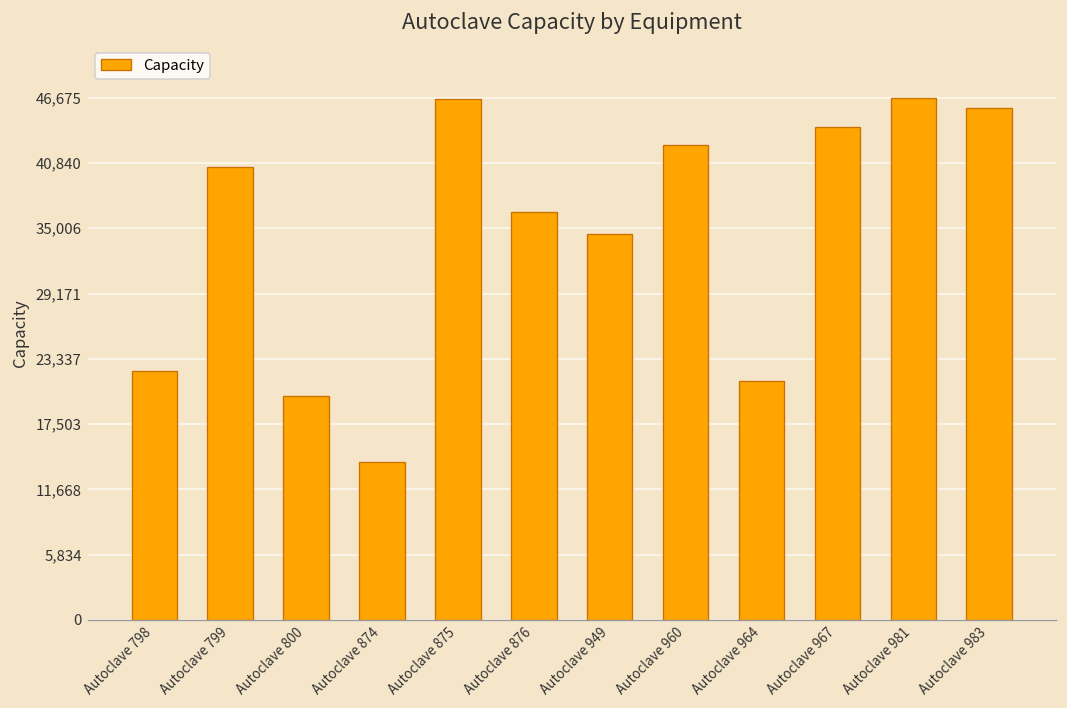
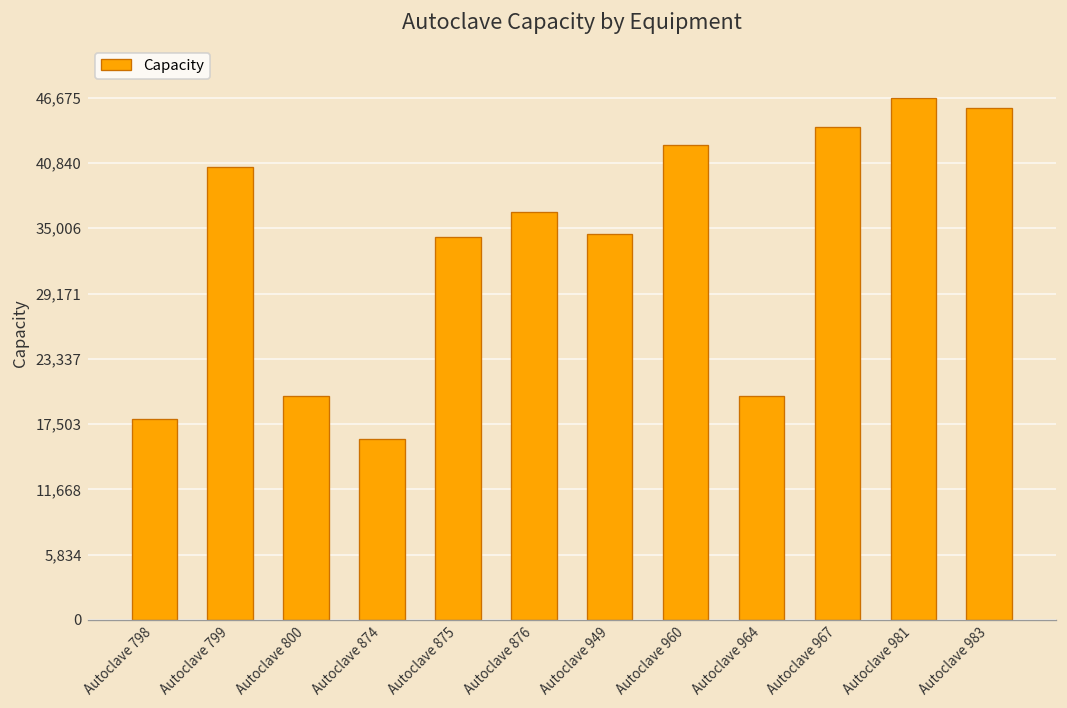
  {
-   "Autoclave 798": "22,000",
+   "Autoclave 798": "18,000",
    "Autoclave 799": "41,000",
    "Autoclave 800": "20,000",
-   "Autoclave 874": "14,000",
-   "Autoclave 875": "47,000",
+   "Autoclave 874": "16,000",
+   "Autoclave 875": "34,000",
    "Autoclave 876": "36,000",
    "Autoclave 949": "34,000",
    "Autoclave 960": "42,000",
-   "Autoclave 964": "21,000",
+   "Autoclave 964": "20,000",
    "Autoclave 967": "44,000",
    "Autoclave 981": "47,000",
    "Autoclave 983": "46,000"
  }
